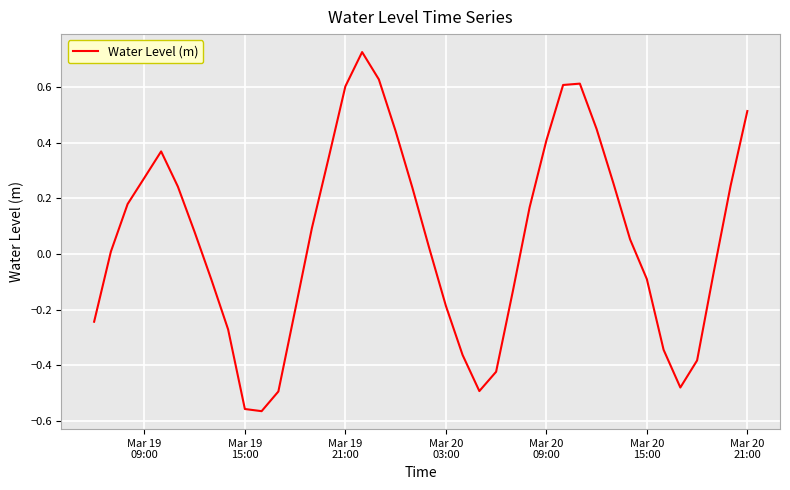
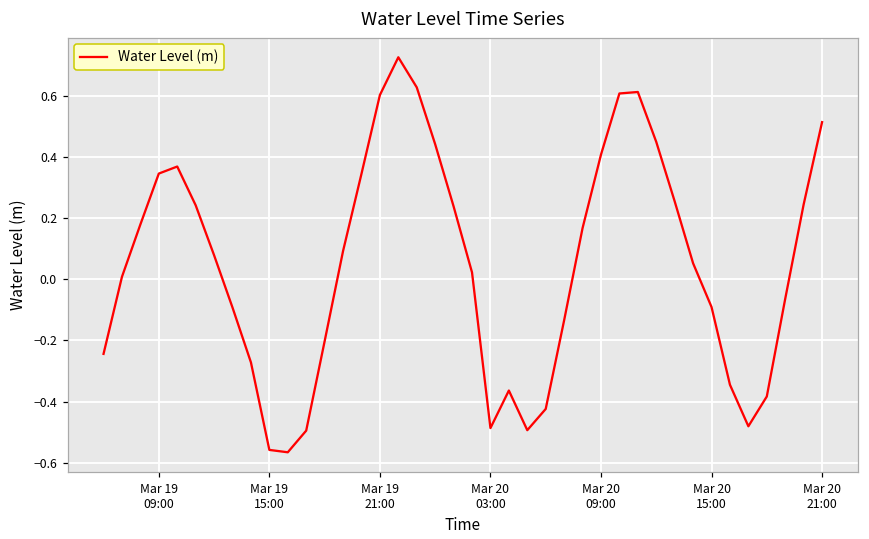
  {
-   "Mar 19 09:00": 0.27,
+   "Mar 19 09:00": 0.35,
    "Mar 19 15:00": -0.56,
    "Mar 19 21:00": 0.60,
-   "Mar 20 03:00": -0.19,
+   "Mar 20 03:00": -0.49,
    "Mar 20 09:00": 0.41,
    "Mar 20 15:00": -0.09,
    "Mar 20 21:00": 0.51
  }
